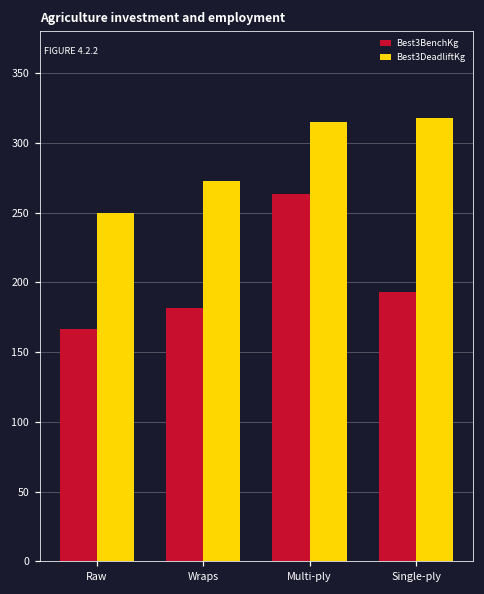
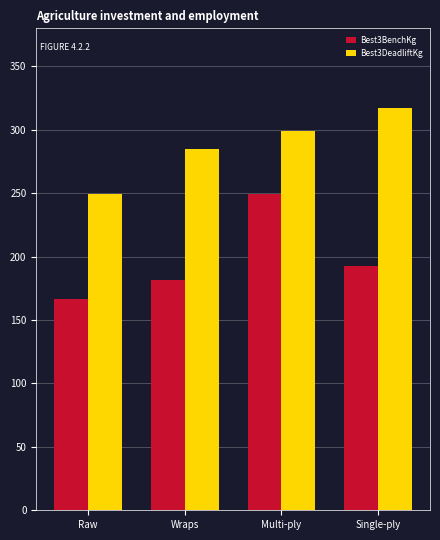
  {
    "Best3BenchKg": {
      "Raw": 167,
      "Wraps": 182,
-     "Multi-ply": 263,
+     "Multi-ply": 249,
      "Single-ply": 193
    },
    "Best3DeadliftKg": {
      "Raw": 250,
-     "Wraps": 272,
-     "Multi-ply": 315,
+     "Wraps": 285,
+     "Multi-ply": 299,
      "Single-ply": 318
    }
  }
